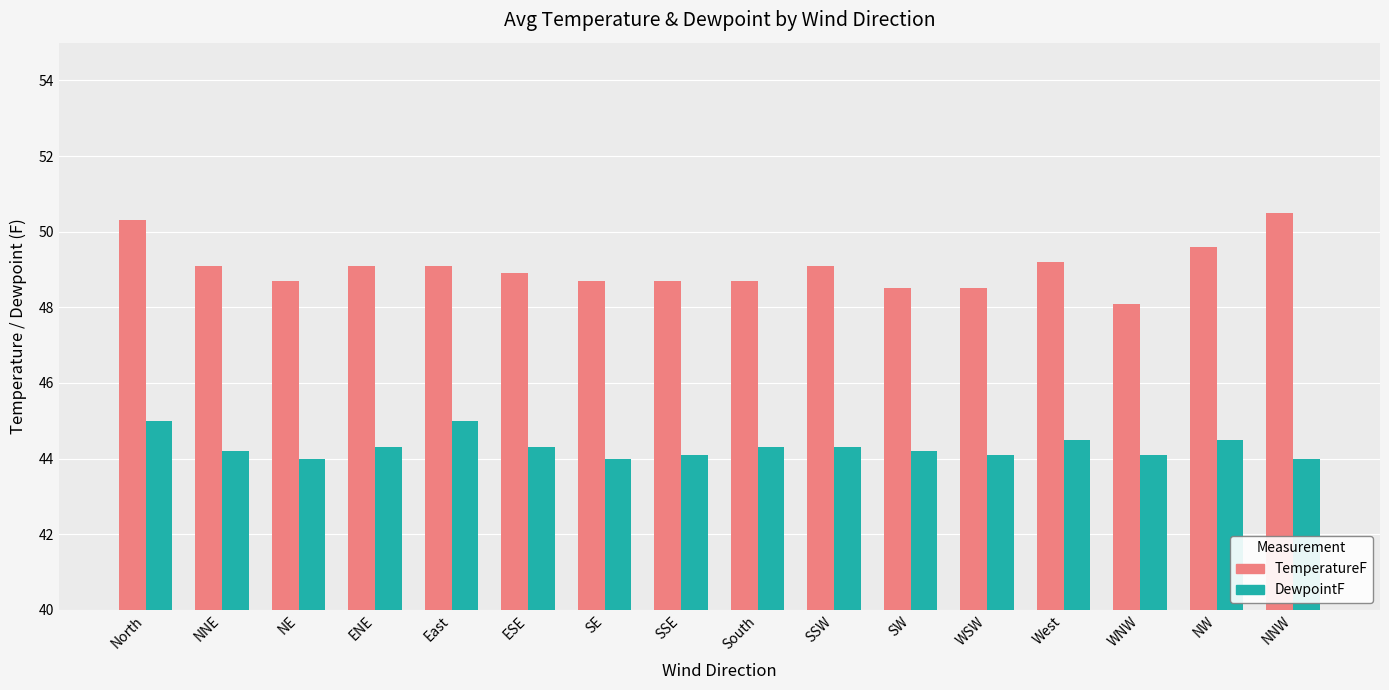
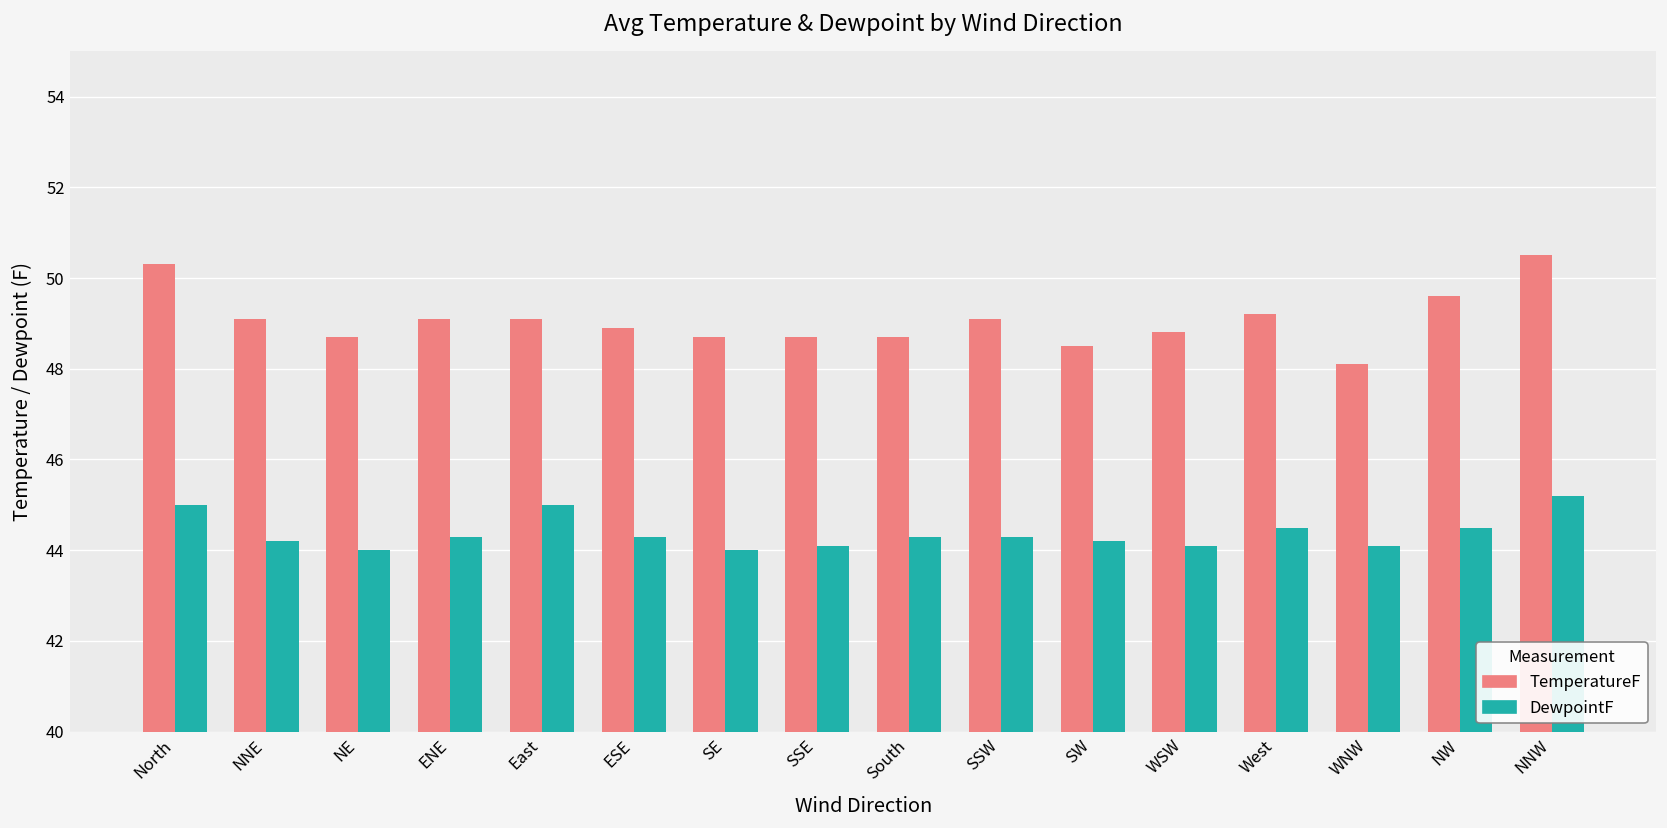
  {
    "TemperatureF": {
      "North": 50.3,
      "NNE": 49.1,
      "NE": 48.7,
      "ENE": 49.1,
      "East": 49.1,
      "ESE": 48.9,
      "SE": 48.7,
      "SSE": 48.7,
      "South": 48.7,
      "SSW": 49.1,
      "SW": 48.5,
-     "WSW": 48.5,
+     "WSW": 48.8,
      "West": 49.2,
      "WNW": 48.1,
      "NW": 49.6,
      "NNW": 50.5
    },
    "DewpointF": {
      "North": 45.0,
      "NNE": 44.2,
      "NE": 44.0,
      "ENE": 44.3,
      "East": 45.0,
      "ESE": 44.3,
      "SE": 44.0,
      "SSE": 44.1,
      "South": 44.3,
      "SSW": 44.3,
      "SW": 44.2,
      "WSW": 44.1,
      "West": 44.5,
      "WNW": 44.1,
      "NW": 44.5,
-     "NNW": 44.0
+     "NNW": 45.2
    }
  }
